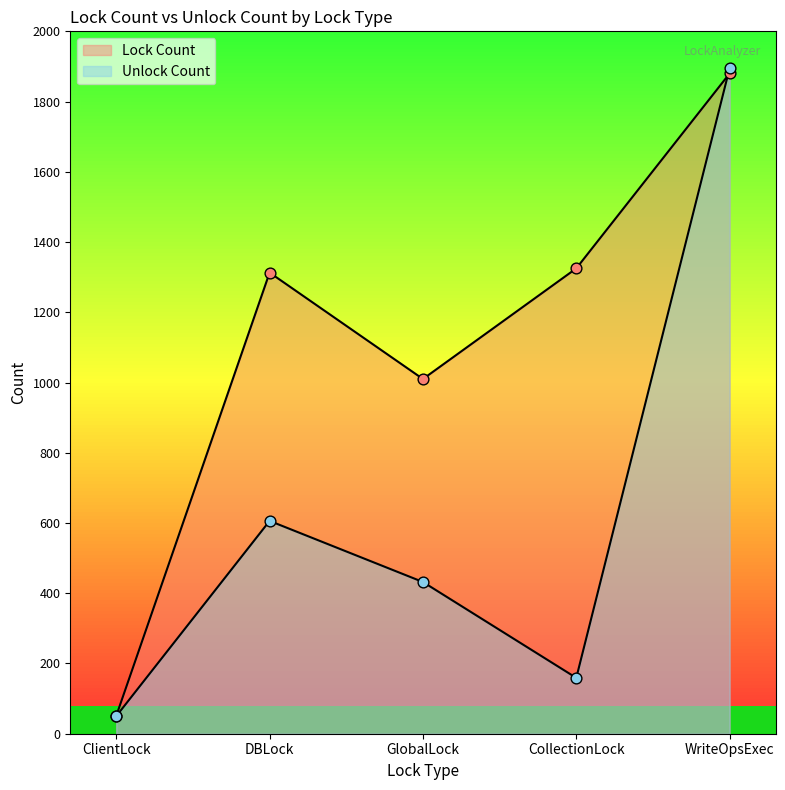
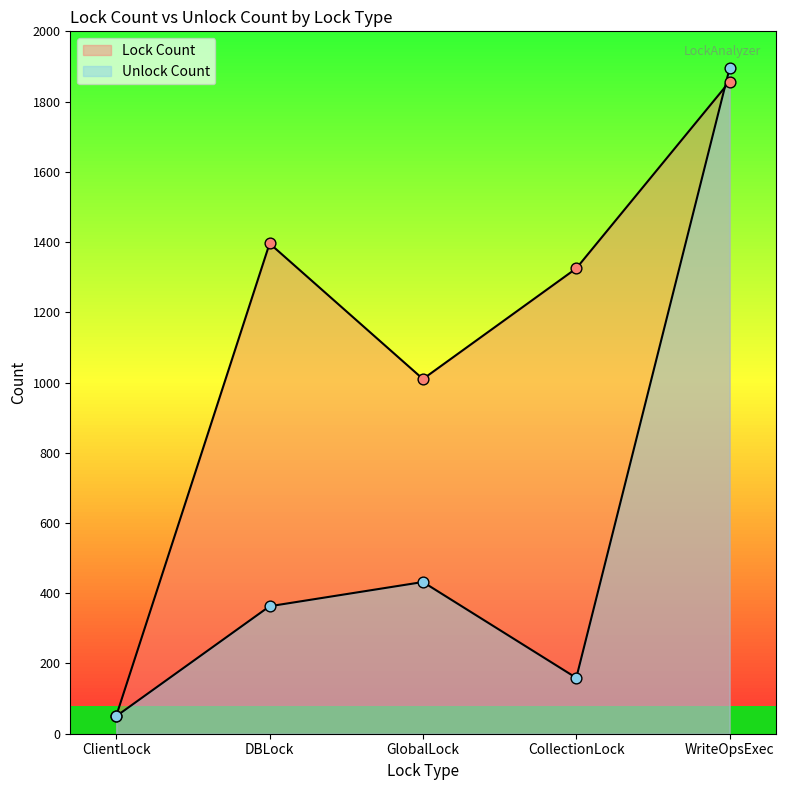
  {
    "Lock Count": {
-     "DBLock": 1310,
+     "DBLock": 1400,
      "GlobalLock": 1010,
      "CollectionLock": 1330,
-     "WriteOpsExec": 1880
+     "WriteOpsExec": 1860
    },
    "Unlock Count": {
-     "DBLock": 610,
+     "DBLock": 360,
      "GlobalLock": 430,
      "CollectionLock": 160,
      "WriteOpsExec": 1900
    }
  }
